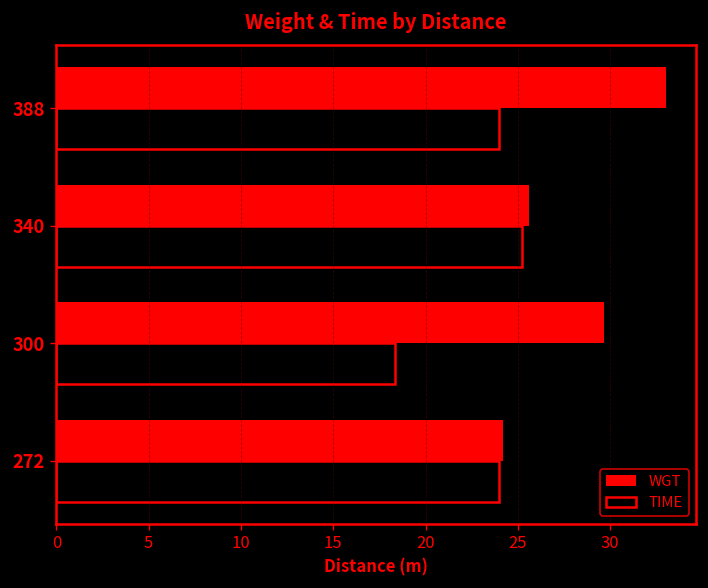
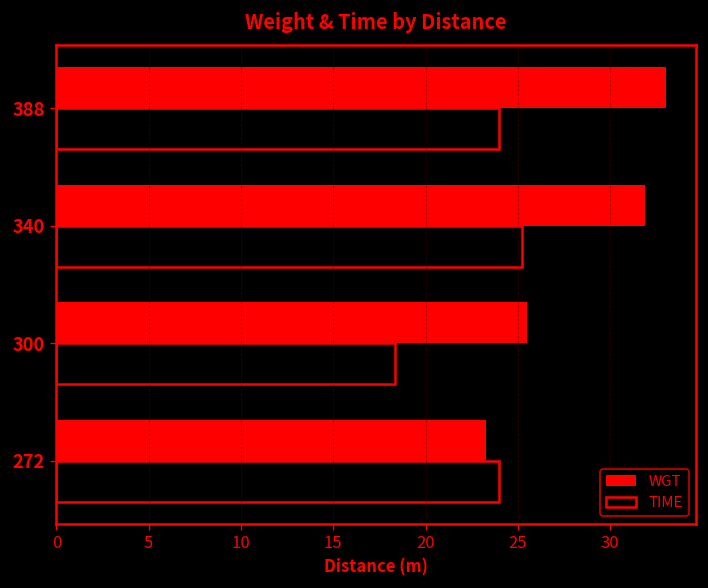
  {
    "WGT": {
      "388": 33.0,
-     "340": 25.6,
-     "300": 29.6,
-     "272": 24.2
+     "340": 31.9,
+     "300": 25.5,
+     "272": 23.3
    },
    "TIME": {
      "388": 24.0,
      "340": 25.3,
      "300": 18.4,
      "272": 24.0
    }
  }
